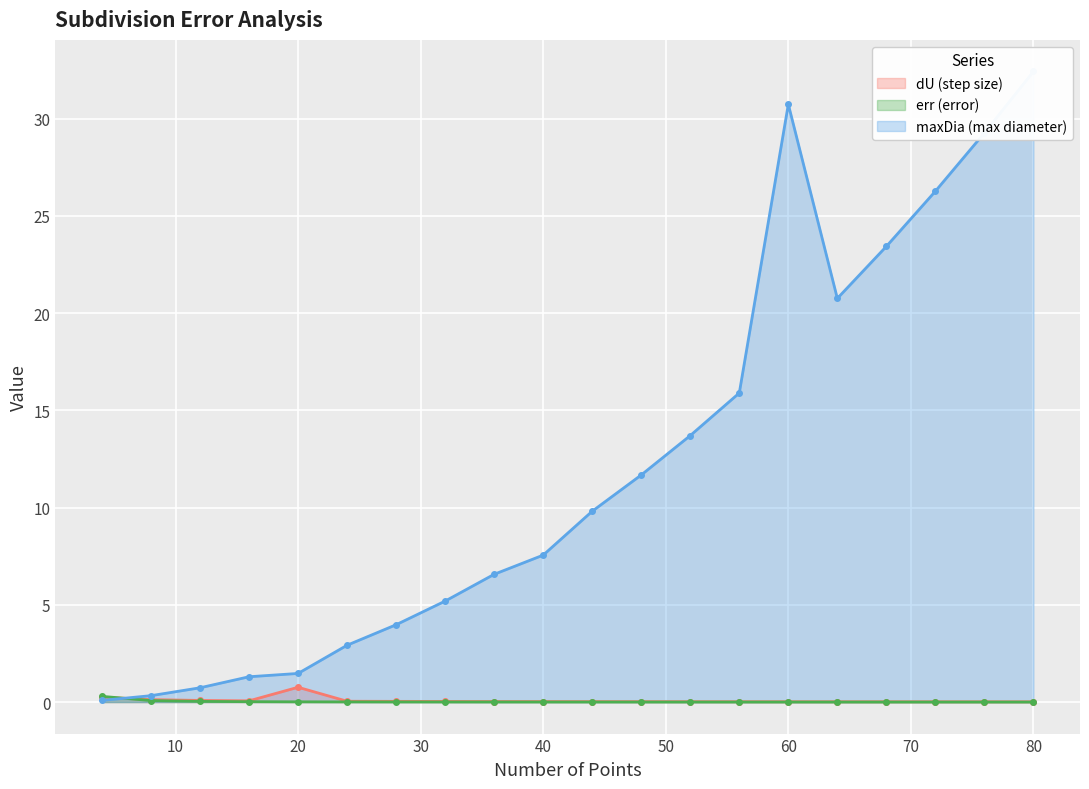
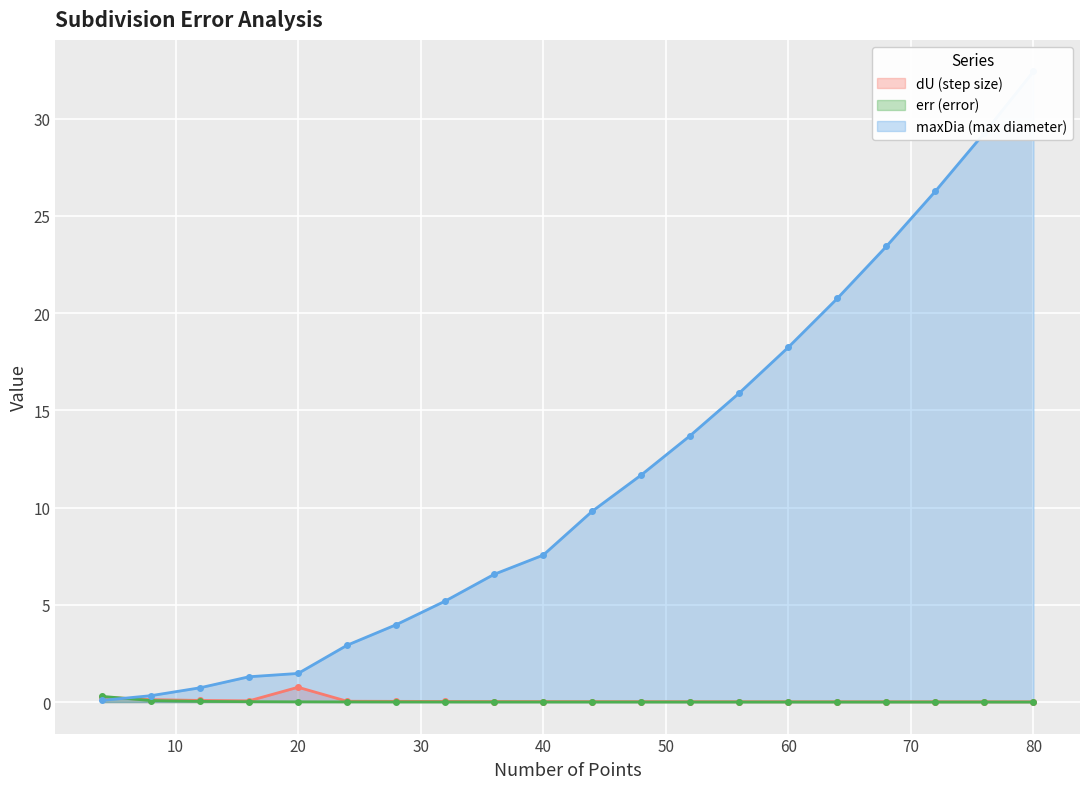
  {
    "dU (step size)": {
      "20": 0.8
    },
    "err (error)": {
      "20": 0.0
    },
    "maxDia (max diameter)": {
      "20": 1.5,
      "40": 7.6,
-     "60": 30.7
+     "60": 18.2
    }
  }
